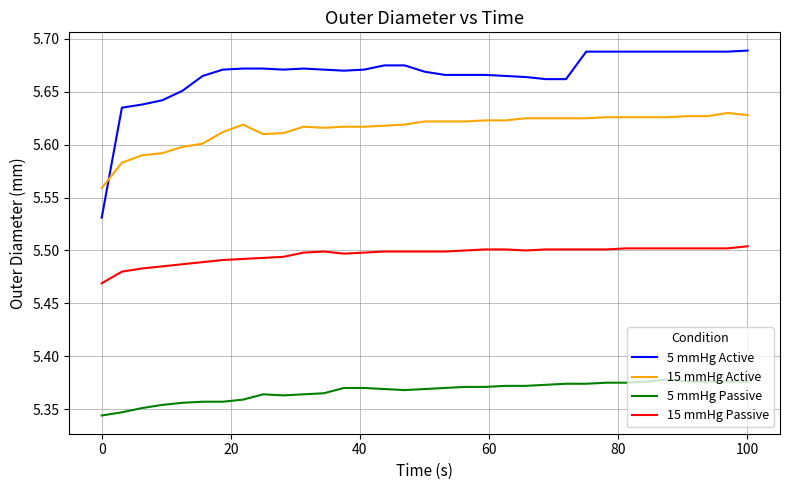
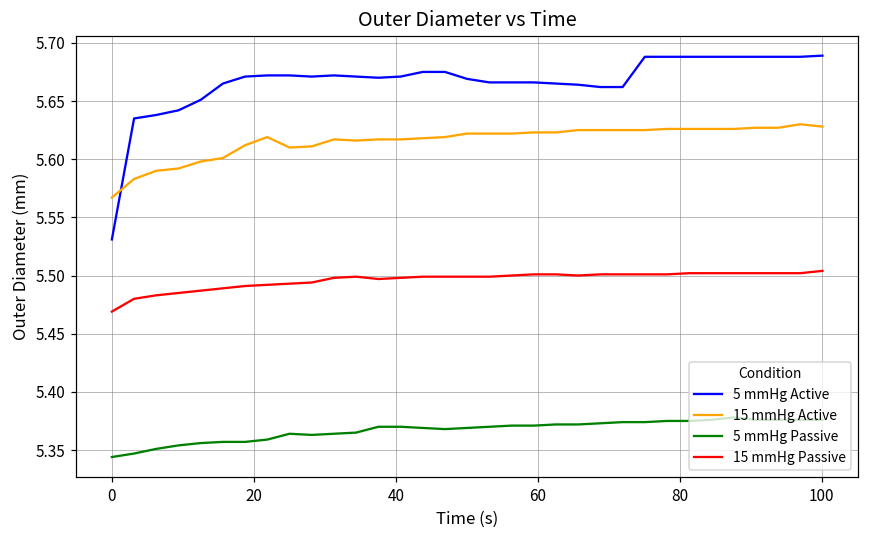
  {
    "5 mmHg Active": {
      "0": 5.531
    },
    "15 mmHg Active": {
-     "0": 5.559
+     "0": 5.567
    },
    "5 mmHg Passive": {
      "0": 5.344
    },
    "15 mmHg Passive": {
      "0": 5.469
    }
  }
